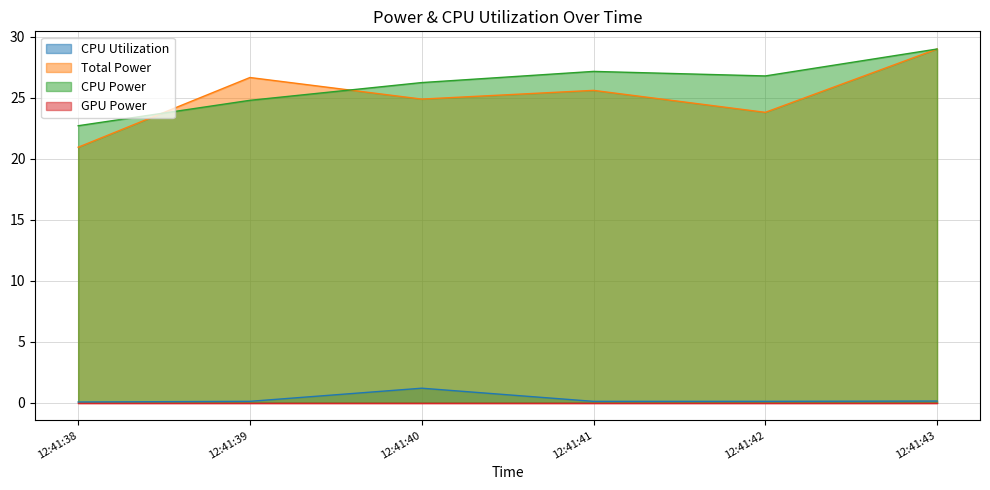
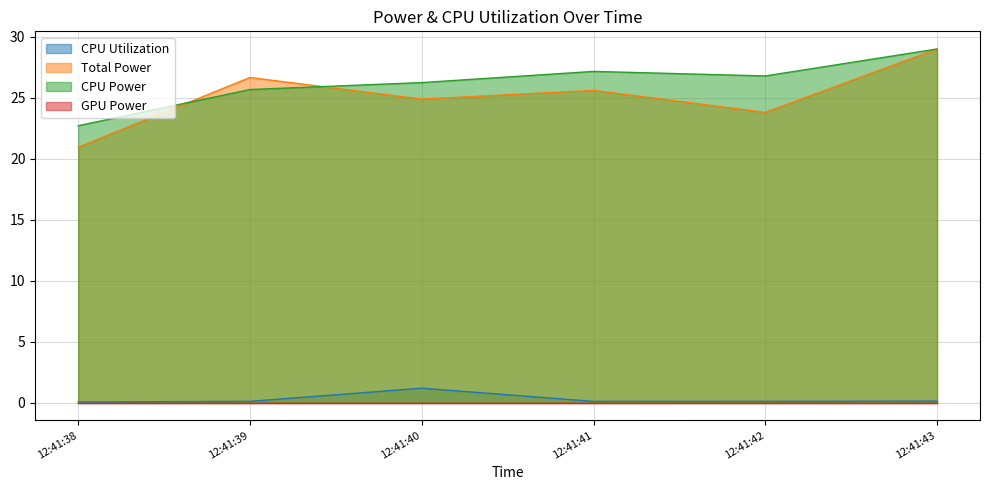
  {
    "CPU Utilization": {
      "12:41:40": 1.2
    },
    "Total Power": {
      "12:41:38": 20.9,
      "12:41:39": 26.7,
      "12:41:40": 24.9,
      "12:41:41": 25.6,
      "12:41:42": 23.8
    },
    "CPU Power": {
      "12:41:38": 22.7,
-     "12:41:39": 24.8,
+     "12:41:39": 25.7,
      "12:41:40": 26.2,
      "12:41:41": 27.2,
      "12:41:42": 26.8
    },
    "GPU Power": {
      "12:41:40": 0.0
    }
  }
